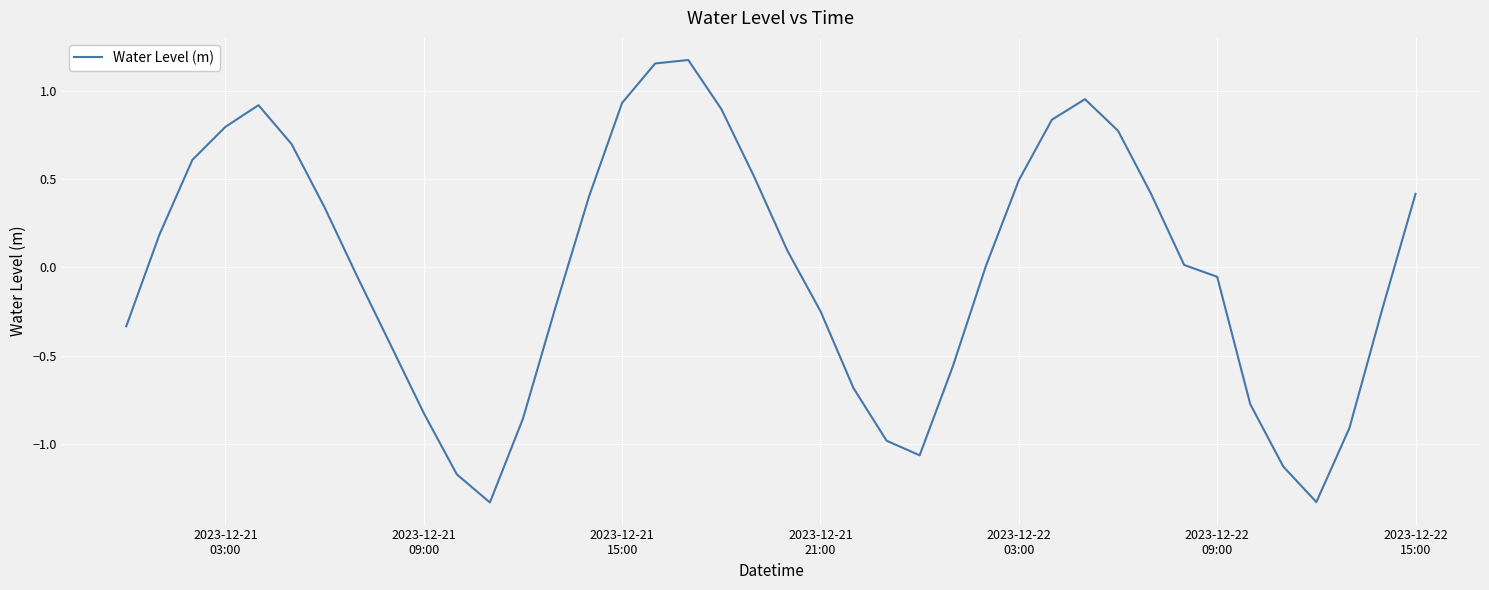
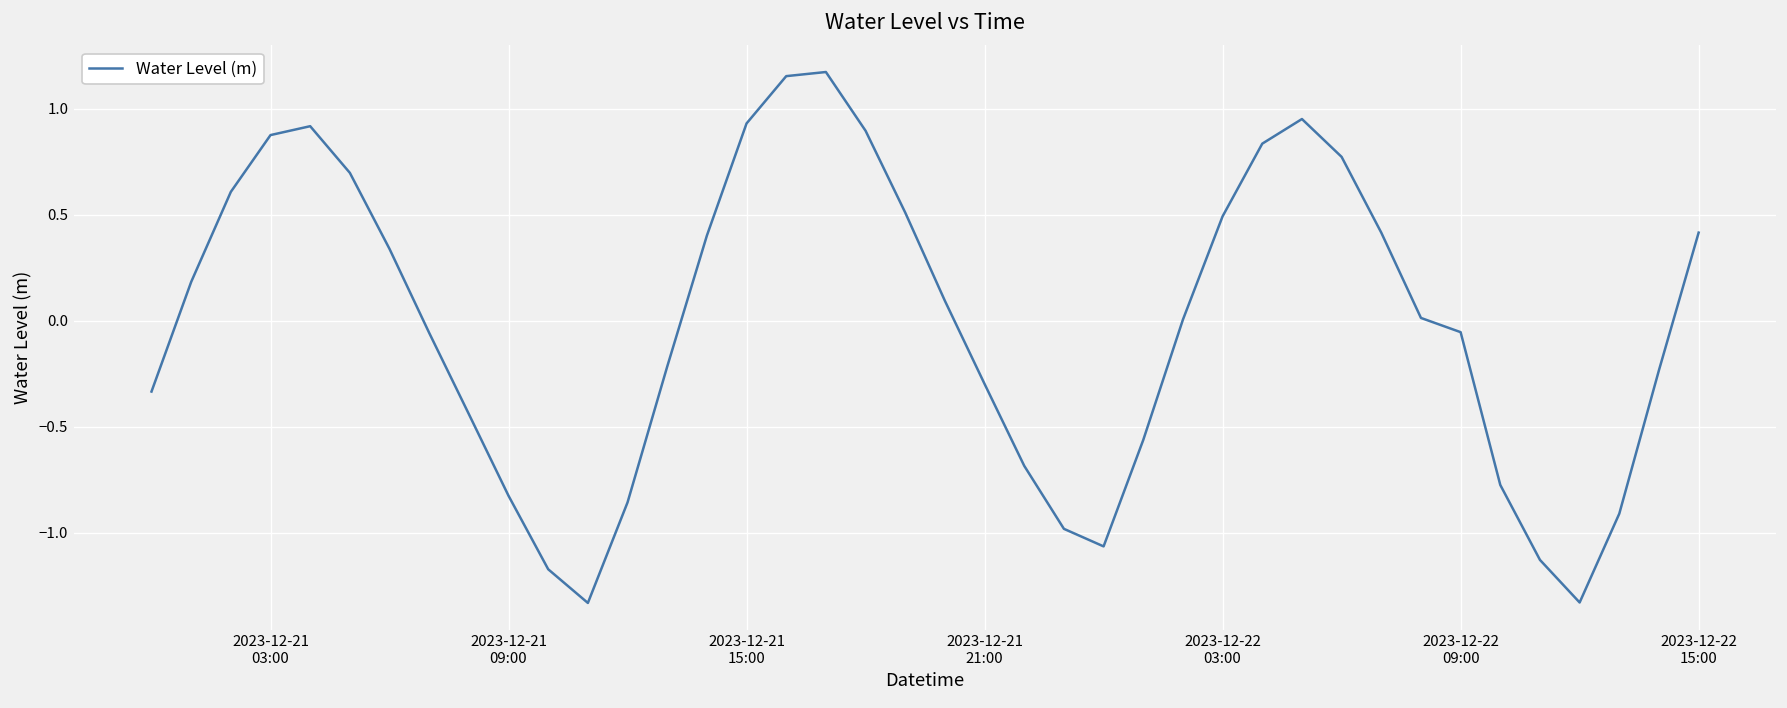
  {
-   "2023-12-21 03:00": 0.79,
+   "2023-12-21 03:00": 0.88,
    "2023-12-21 09:00": -0.83,
    "2023-12-21 15:00": 0.93,
-   "2023-12-21 21:00": -0.25,
+   "2023-12-21 21:00": -0.30,
    "2023-12-22 03:00": 0.49,
    "2023-12-22 09:00": -0.05,
    "2023-12-22 15:00": 0.42
  }
